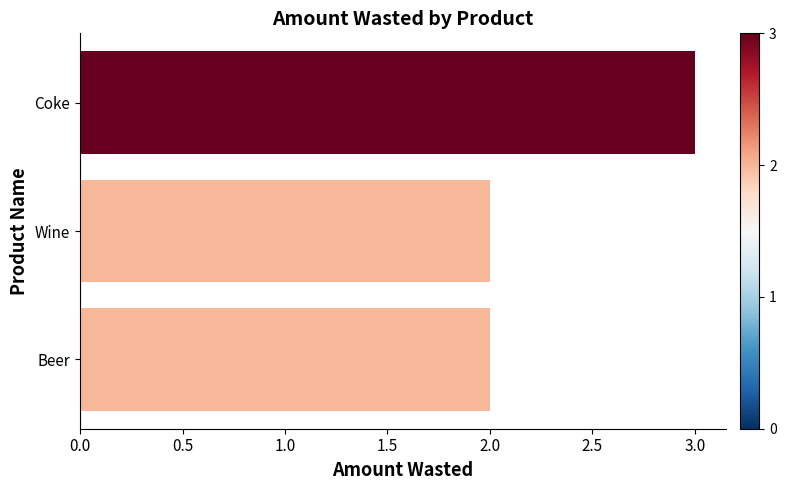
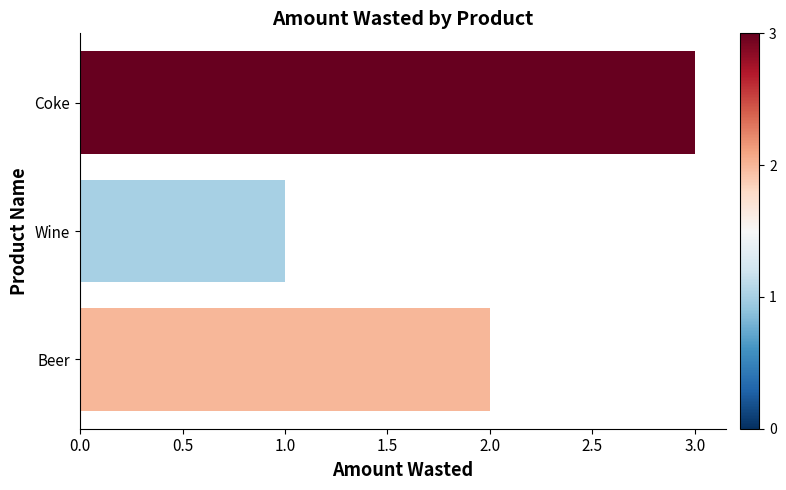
  {
    "Coke": 3,
-   "Wine": 2,
+   "Wine": 1,
    "Beer": 2
  }
